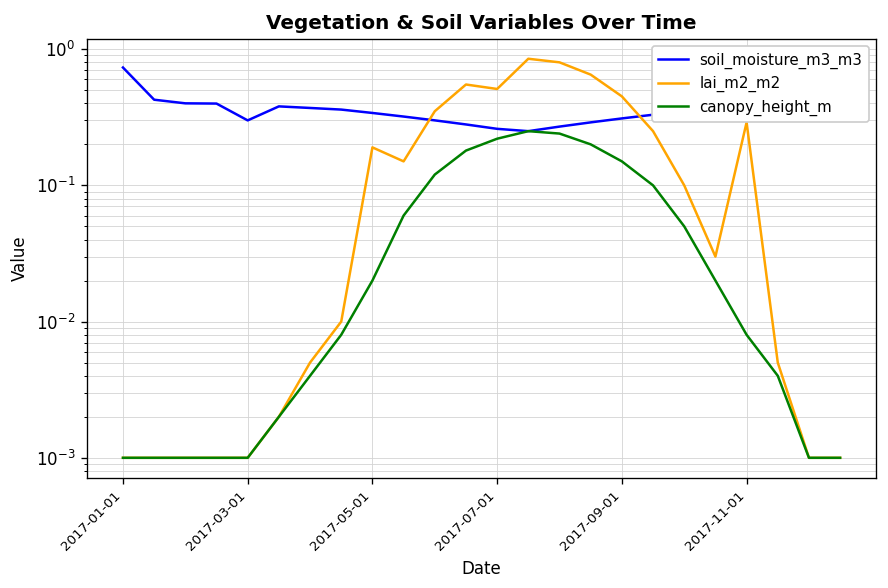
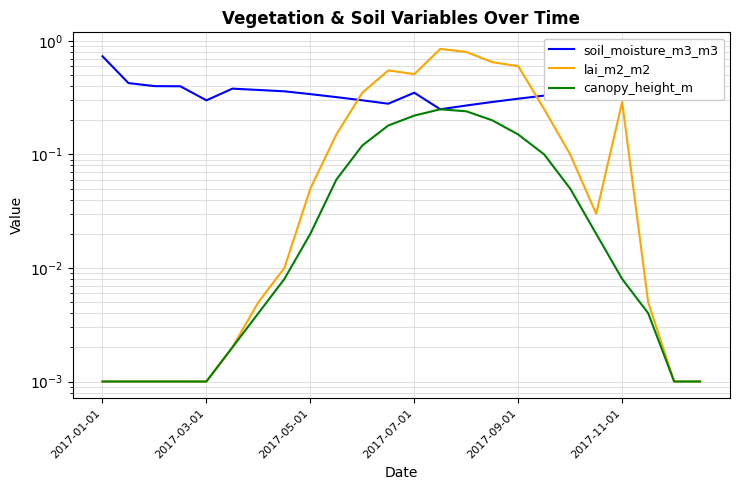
  {
    "soil_moisture_m3_m3": {
      "2017-01-01": 0.7,
      "2017-03-01": 0.30,
      "2017-05-01": 0.34,
-     "2017-07-01": 0.26,
+     "2017-07-01": 0.35,
      "2017-09-01": 0.31
    },
    "lai_m2_m2": {
-     "2017-05-01": 0.19,
+     "2017-05-01": 0.05,
      "2017-07-01": 0.5,
-     "2017-09-01": 0.45,
+     "2017-09-01": 0.6,
      "2017-11-01": 0.29
    },
    "canopy_height_m": {
      "2017-05-01": 0.02,
      "2017-07-01": 0.22,
      "2017-09-01": 0.15,
      "2017-11-01": 0.008
    }
  }
